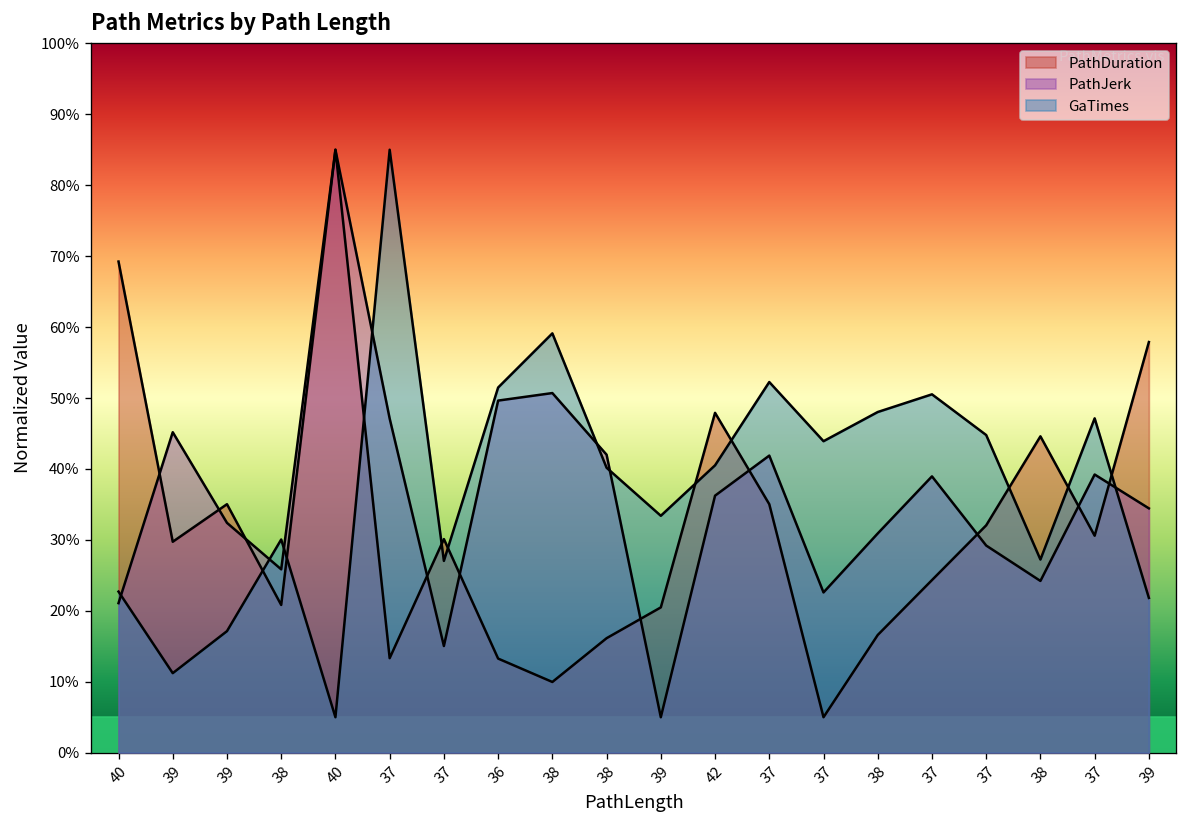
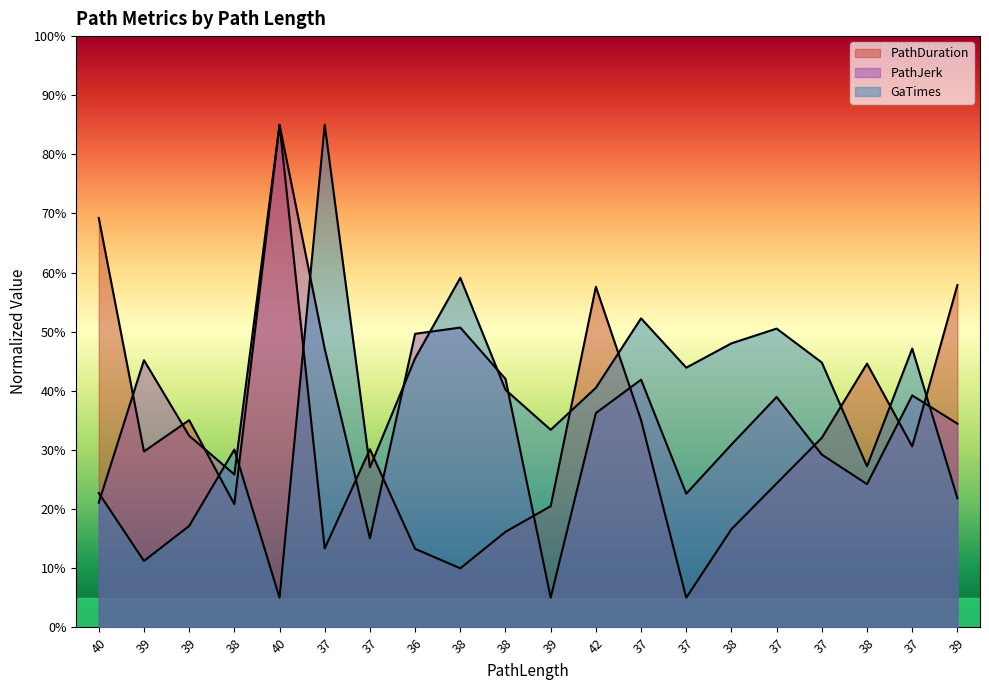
  {
    "PathDuration": {
      "36": "13%",
-     "42": "48%"
+     "42": "58%"
    },
    "PathJerk": {
      "36": "50%",
      "42": "36%"
    },
    "GaTimes": {
-     "36": "51%",
+     "36": "46%",
      "42": "41%"
    }
  }
